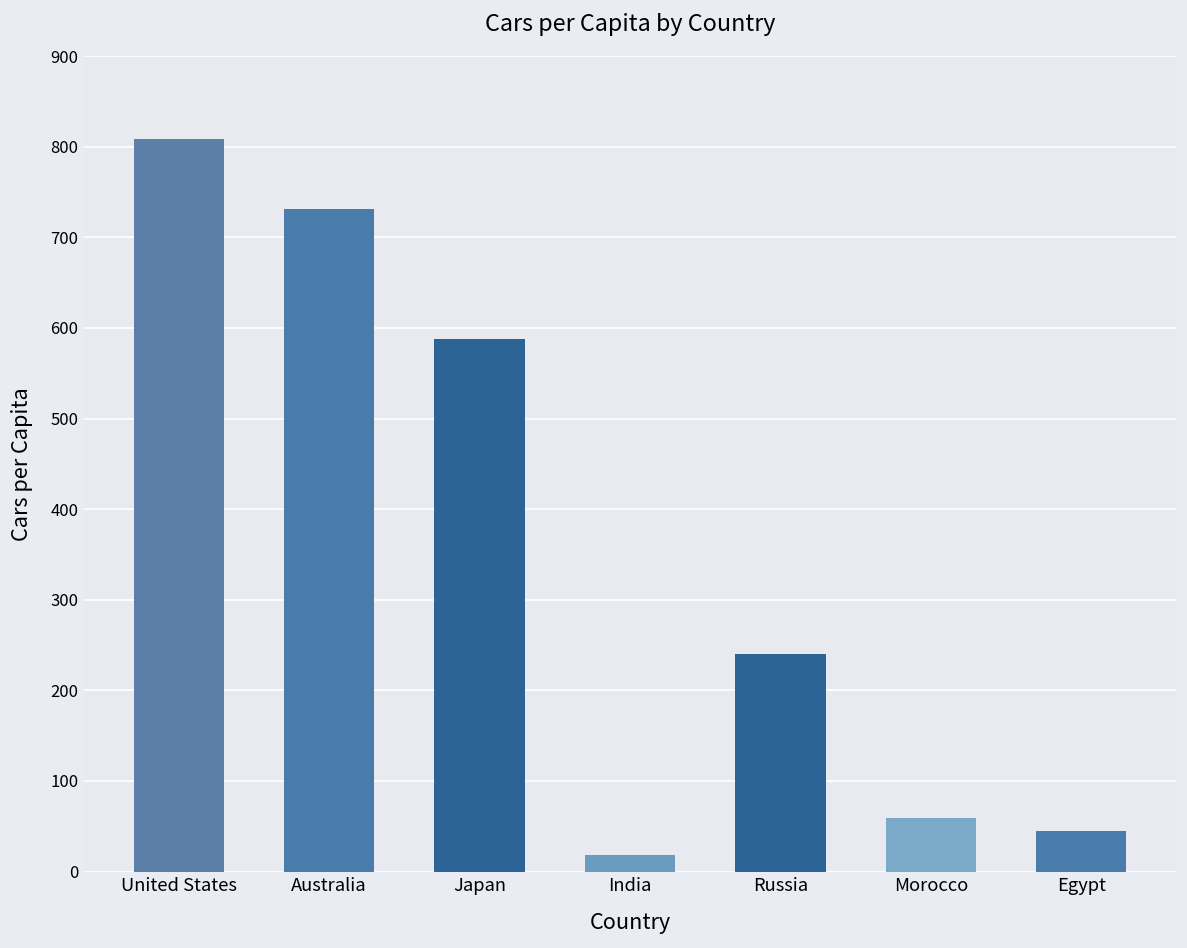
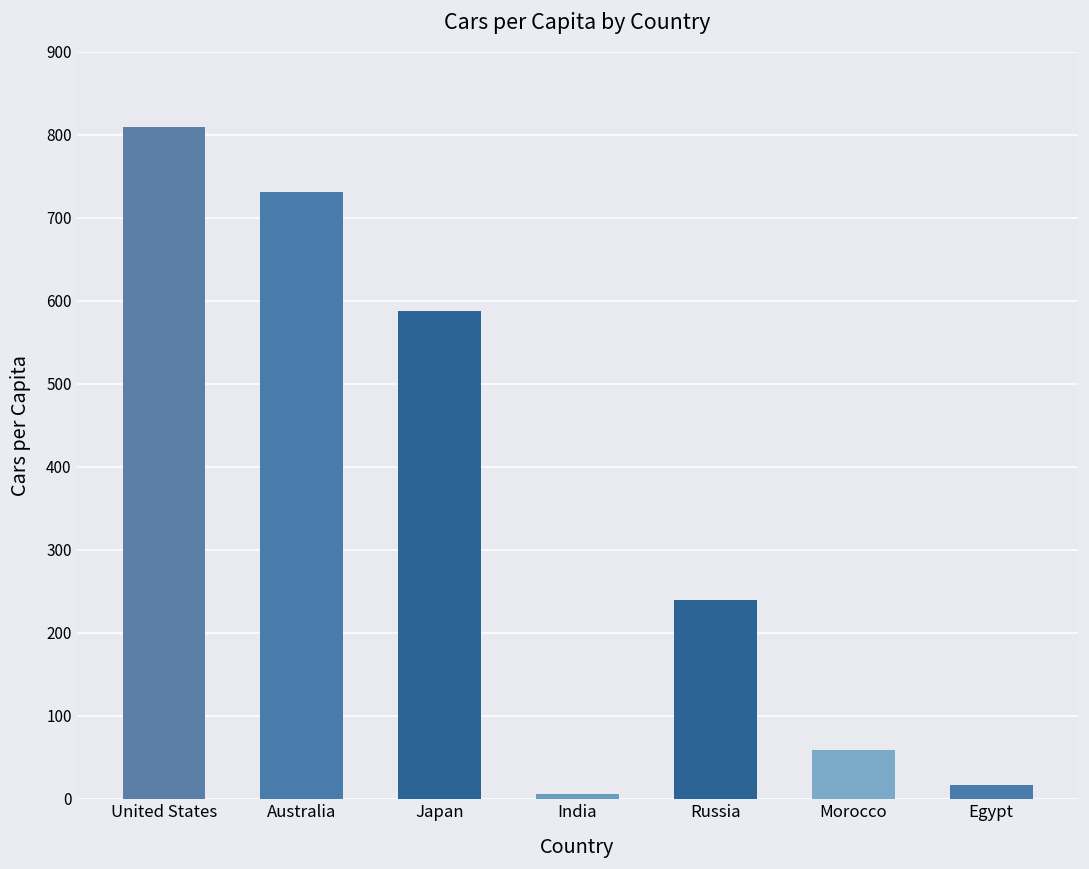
  {
    "United States": 810,
    "Australia": 730,
    "Japan": 590,
-   "India": 20,
+   "India": 10,
    "Russia": 240,
    "Morocco": 60,
-   "Egypt": 50
+   "Egypt": 20
  }
